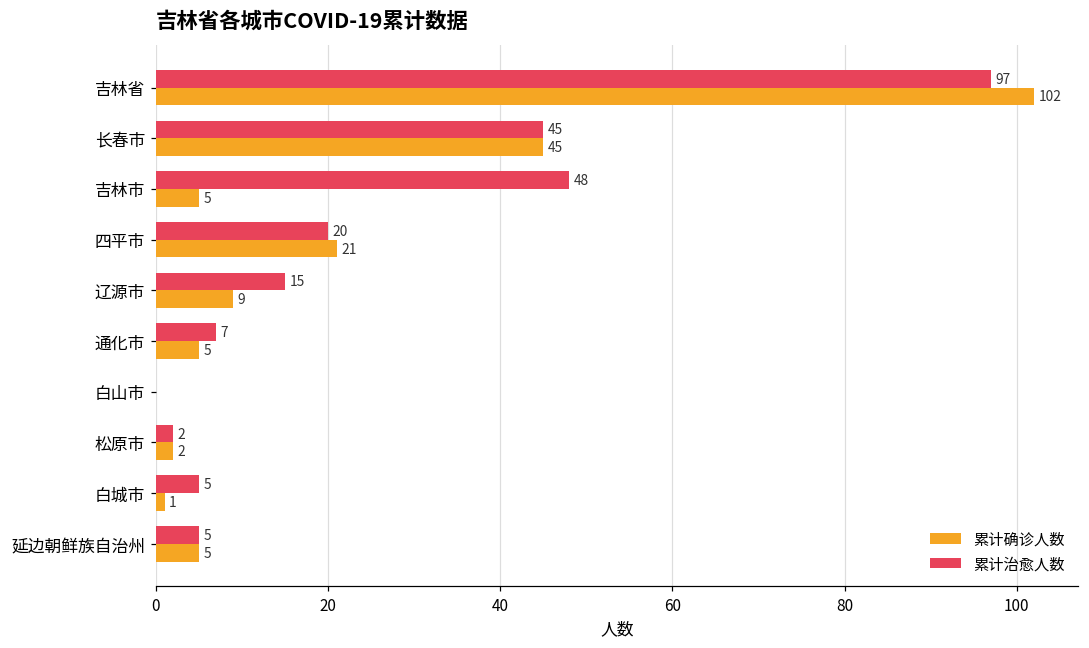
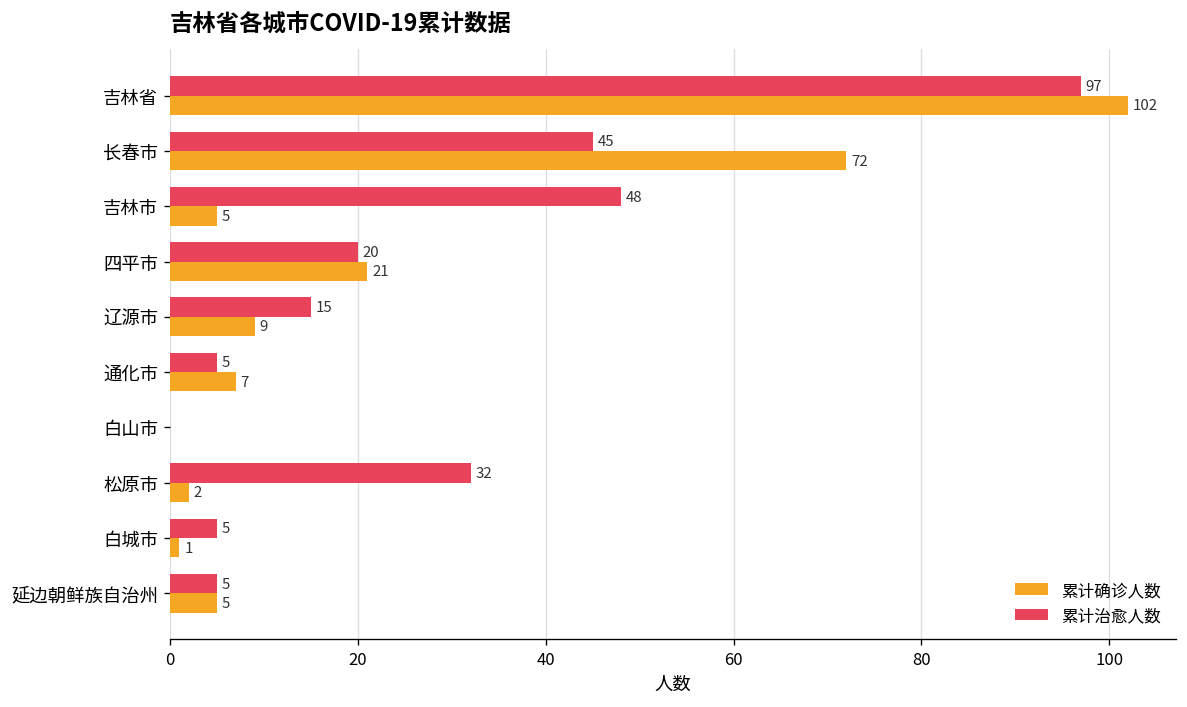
  {
    "累计确诊人数": {
      "吉林省": 102,
-     "长春市": 45,
+     "长春市": 72,
      "吉林市": 5,
      "四平市": 21,
      "辽源市": 9,
-     "通化市": 5,
+     "通化市": 7,
      "松原市": 2,
      "白城市": 1,
      "延边朝鲜族自治州": 5
    },
    "累计治愈人数": {
      "吉林省": 97,
      "长春市": 45,
      "吉林市": 48,
      "四平市": 20,
      "辽源市": 15,
-     "通化市": 7,
-     "松原市": 2,
+     "通化市": 5,
+     "松原市": 32,
      "白城市": 5,
      "延边朝鲜族自治州": 5
    }
  }
